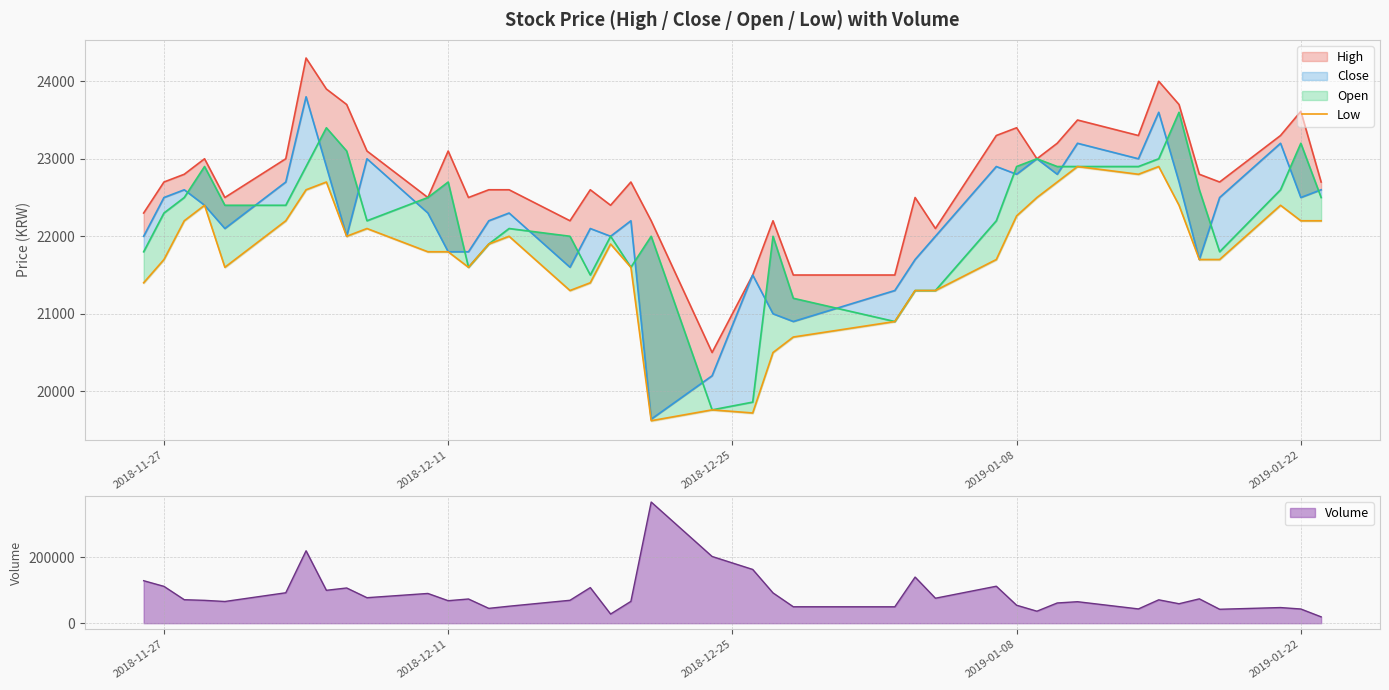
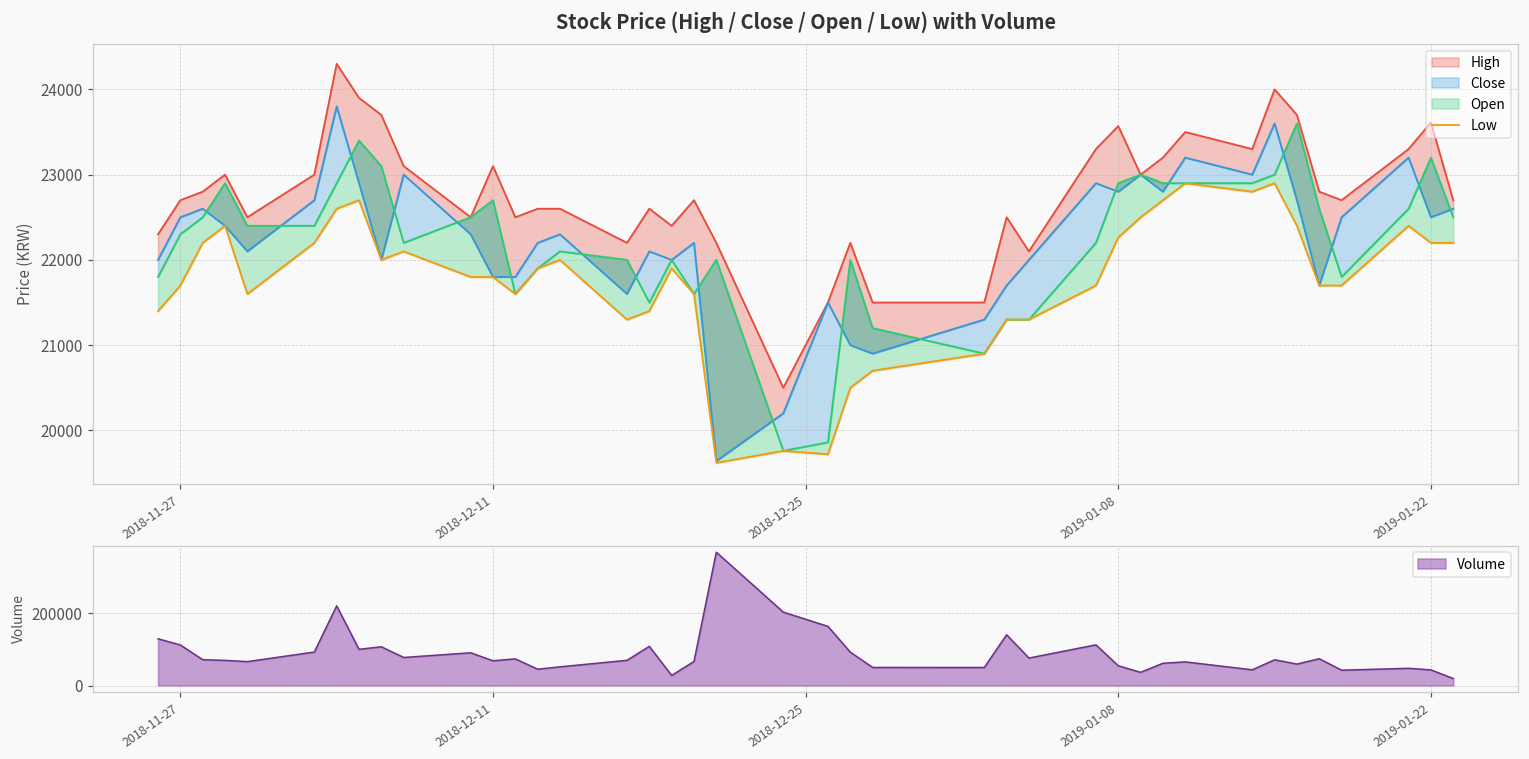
  {
    "Stock Price (High / Close / Open / Low) with Volume": {
      "High": {
        "2018-11-27": 22700,
        "2018-12-11": 23100,
-       "2019-01-08": 23400
+       "2019-01-08": 23600
      },
      "Low": {
        "2018-11-27": 21700,
        "2019-01-08": 22300,
        "2019-01-22": 22200
      }
    }
  }
